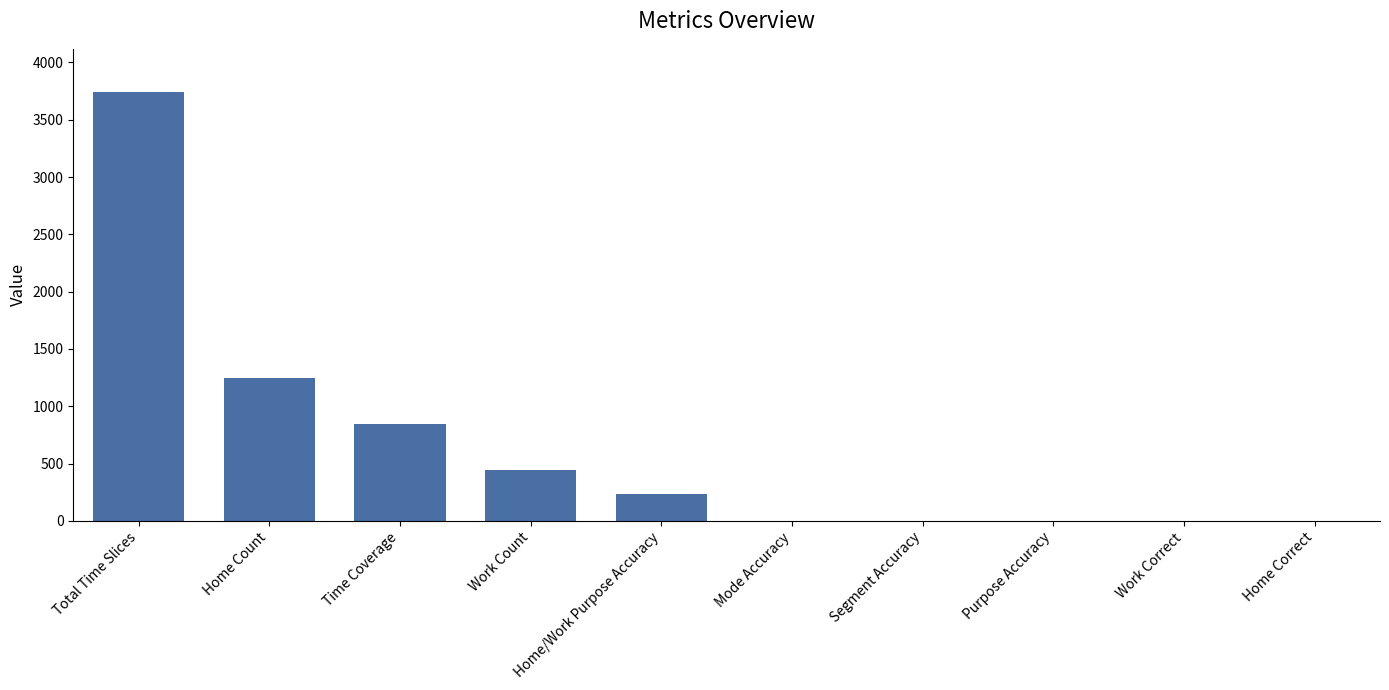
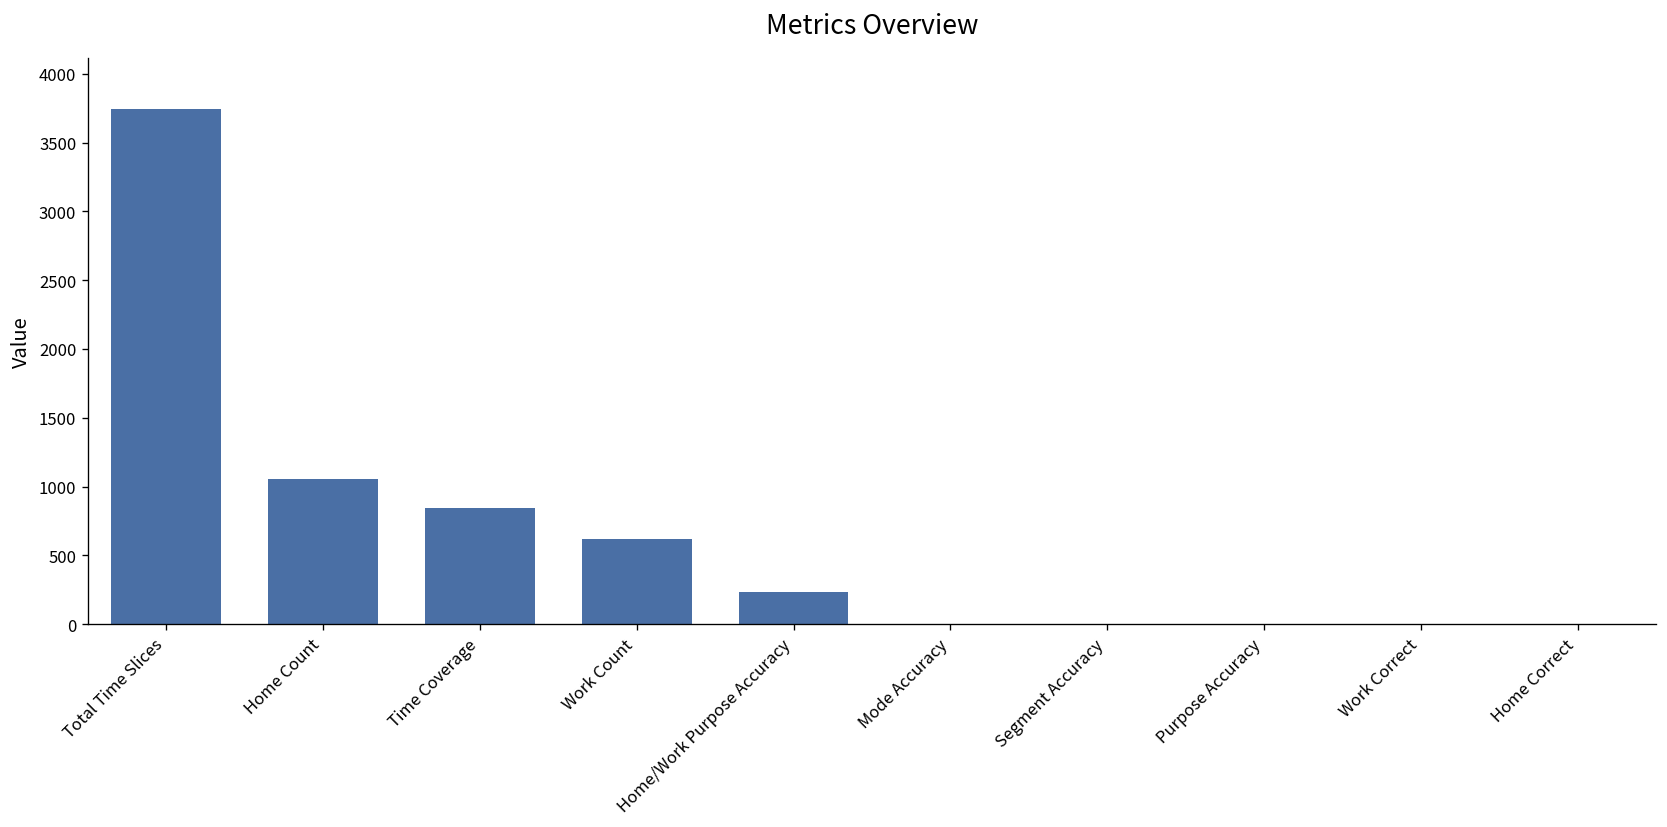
  {
    "Total Time Slices": 3740,
-   "Home Count": 1250,
+   "Home Count": 1060,
    "Time Coverage": 840,
-   "Work Count": 450,
+   "Work Count": 620,
    "Home/Work Purpose Accuracy": 230,
    "Work Correct": 0,
    "Home Correct": 0
  }
